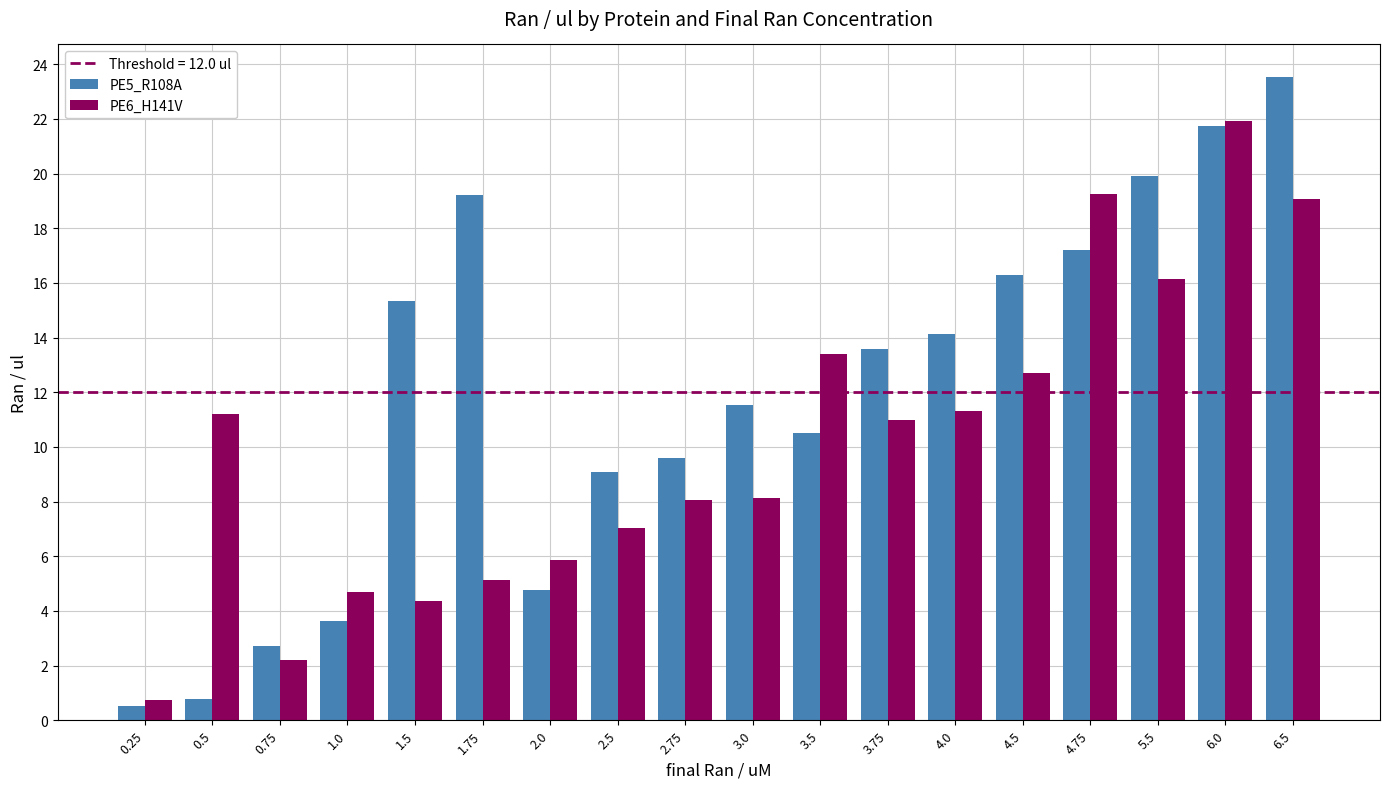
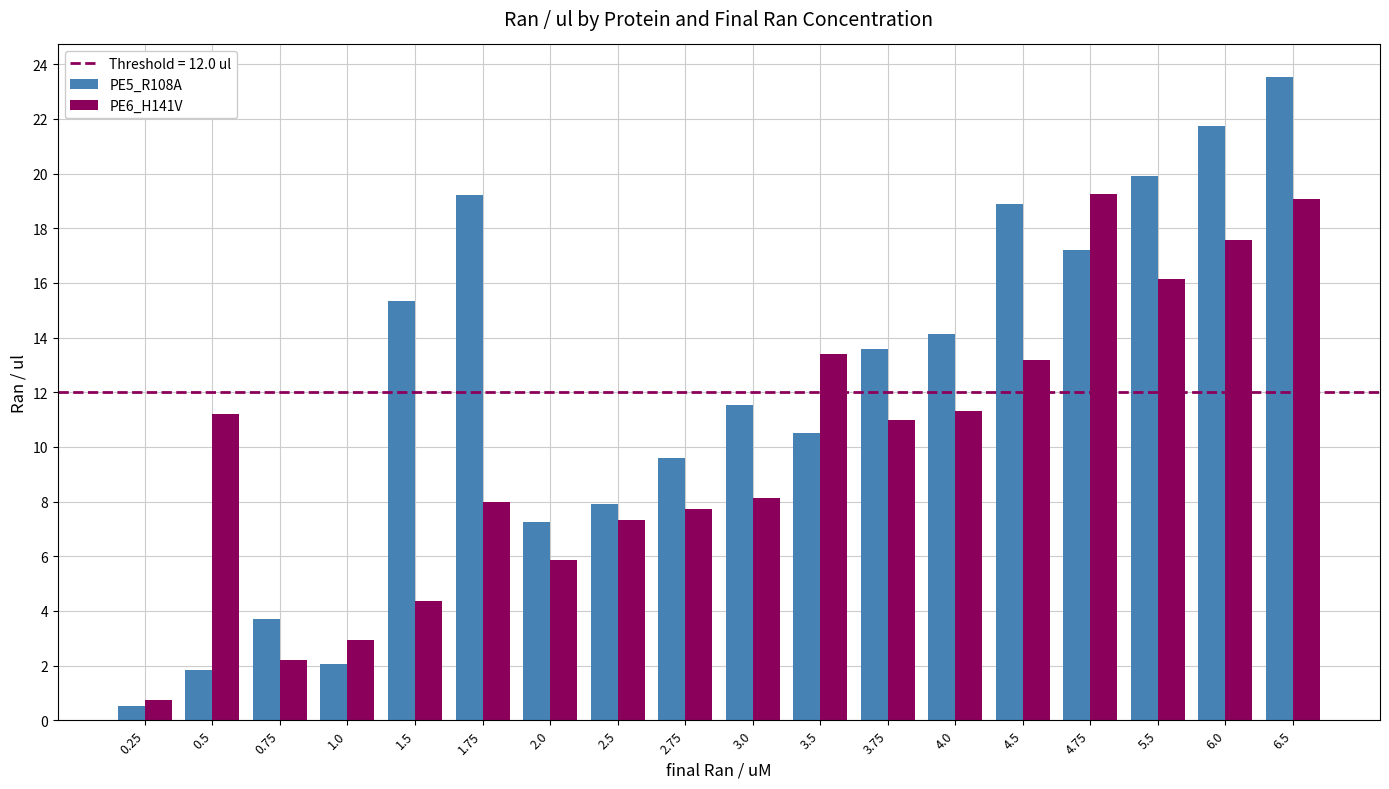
  {
    "PE5_R108A": {
      "0.25": 0.5,
-     "0.5": 0.8,
-     "0.75": 2.7,
-     "1.0": 3.6,
+     "0.5": 1.8,
+     "0.75": 3.7,
+     "1.0": 2.1,
      "1.5": 15.4,
      "1.75": 19.2,
-     "2.0": 4.8,
-     "2.5": 9.1,
+     "2.0": 7.2,
+     "2.5": 7.9,
      "2.75": 9.6,
      "3.0": 11.6,
      "3.5": 10.5,
      "3.75": 13.6,
      "4.0": 14.1,
-     "4.5": 16.3,
+     "4.5": 18.9,
      "4.75": 17.2,
      "5.5": 19.9,
      "6.0": 21.7,
      "6.5": 23.6
    },
    "PE6_H141V": {
      "0.25": 0.7,
      "0.5": 11.2,
      "0.75": 2.2,
-     "1.0": 4.7,
+     "1.0": 2.9,
      "1.5": 4.4,
-     "1.75": 5.1,
+     "1.75": 8.0,
      "2.0": 5.9,
-     "2.5": 7.0,
-     "2.75": 8.1,
+     "2.5": 7.3,
+     "2.75": 7.7,
      "3.0": 8.1,
      "3.5": 13.4,
      "3.75": 11.0,
      "4.0": 11.3,
-     "4.5": 12.7,
+     "4.5": 13.2,
      "4.75": 19.2,
      "5.5": 16.1,
-     "6.0": 21.9,
+     "6.0": 17.6,
      "6.5": 19.1
    }
  }
